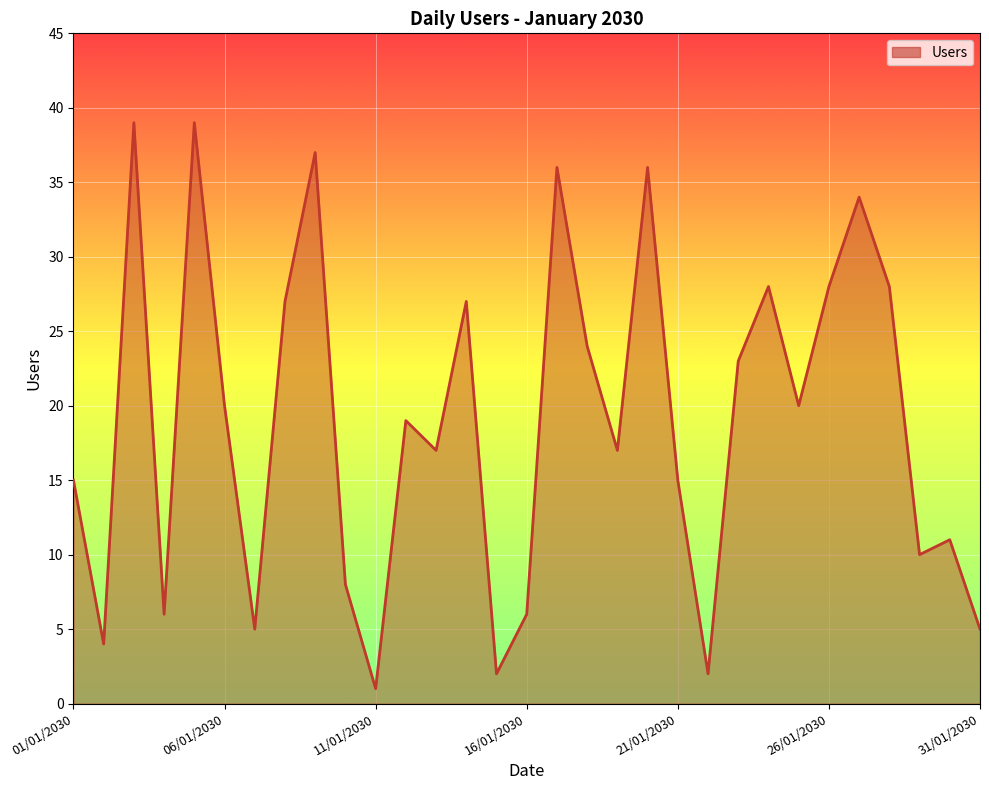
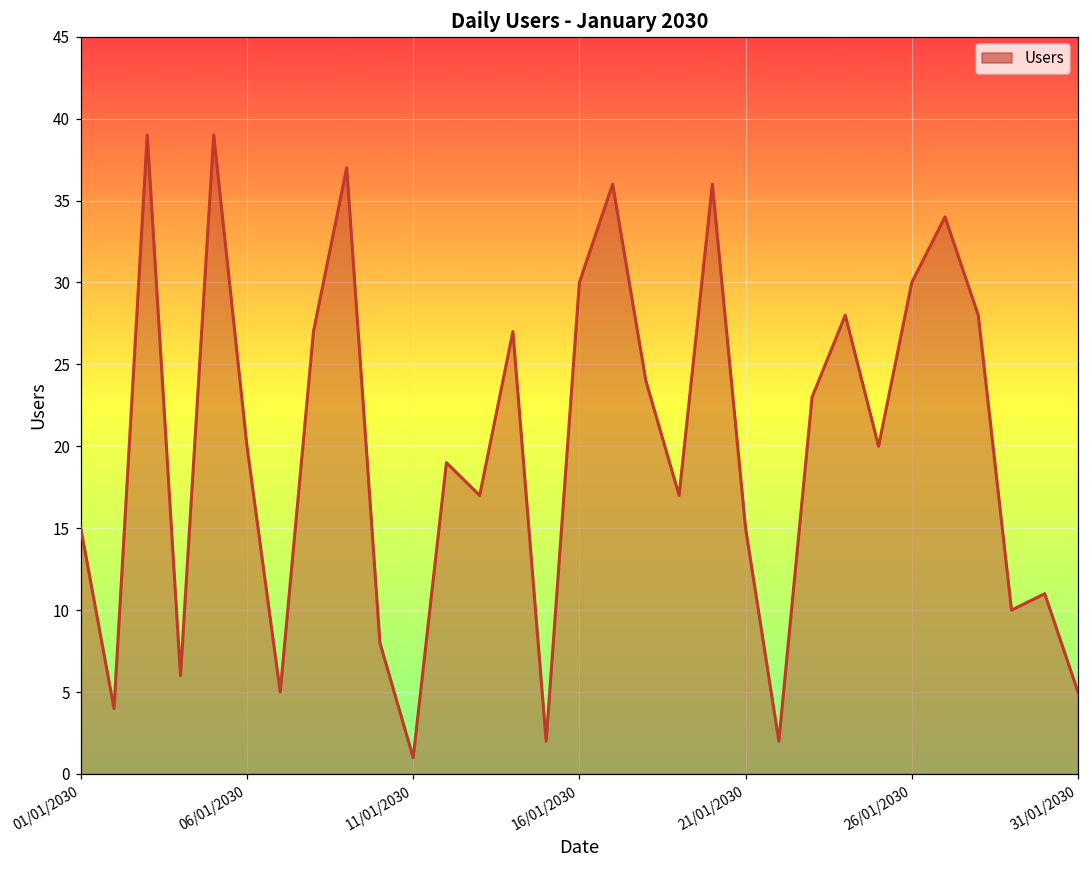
  {
    "01/01/2030": 15,
    "06/01/2030": 20,
    "11/01/2030": 1,
-   "16/01/2030": 6,
+   "16/01/2030": 30,
    "21/01/2030": 15,
-   "26/01/2030": 28,
+   "26/01/2030": 30,
    "31/01/2030": 5
  }
